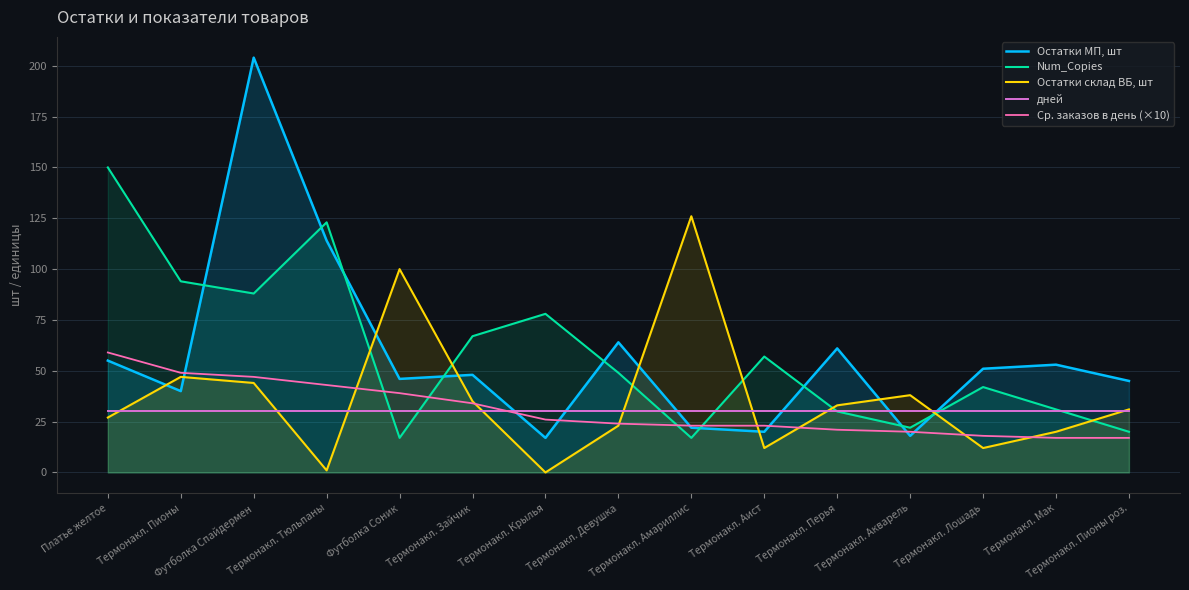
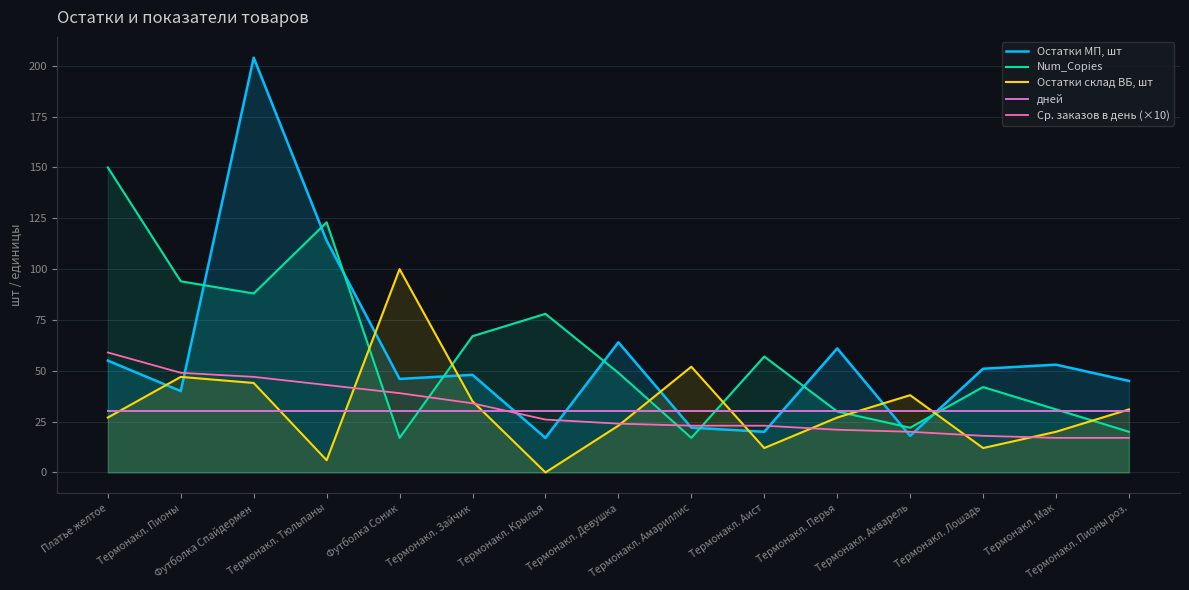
  {
    "Остатки МП, шт": {
      "Платье желтое": 55,
      "Термонакл. Пионы": 40,
      "Футболка Спайдермен": 204,
      "Термонакл. Тюльпаны": 114,
      "Футболка Соник": 46,
      "Термонакл. Зайчик": 48,
      "Термонакл. Крылья": 17,
      "Термонакл. Девушка": 64,
      "Термонакл. Аист": 20,
      "Термонакл. Перья": 61,
      "Термонакл. Акварель": 18,
      "Термонакл. Лошадь": 51,
      "Термонакл. Мак": 53,
      "Термонакл. Пионы роз.": 45
    },
    "Num_Copies": {
      "Платье желтое": 150,
      "Термонакл. Пионы": 94,
      "Футболка Спайдермен": 88,
      "Термонакл. Тюльпаны": 123,
      "Футболка Соник": 17,
      "Термонакл. Зайчик": 67,
      "Термонакл. Крылья": 78,
      "Термонакл. Девушка": 49,
      "Термонакл. Амариллис": 17,
      "Термонакл. Аист": 57,
      "Термонакл. Акварель": 22,
      "Термонакл. Лошадь": 42,
      "Термонакл. Пионы роз.": 20
    },
    "Остатки склад ВБ, шт": {
      "Платье желтое": 27,
      "Термонакл. Пионы": 47,
      "Футболка Спайдермен": 44,
-     "Термонакл. Тюльпаны": 1,
+     "Термонакл. Тюльпаны": 6,
      "Футболка Соник": 100,
      "Термонакл. Крылья": 0,
-     "Термонакл. Амариллис": 126,
+     "Термонакл. Амариллис": 52,
      "Термонакл. Аист": 12,
-     "Термонакл. Перья": 33,
+     "Термонакл. Перья": 27,
      "Термонакл. Акварель": 38,
      "Термонакл. Лошадь": 12,
      "Термонакл. Мак": 20
    }
  }
